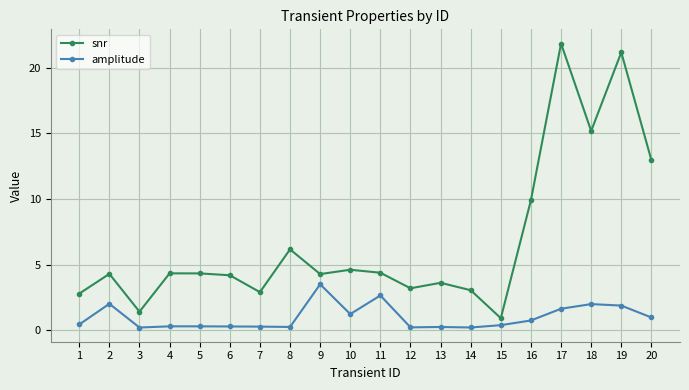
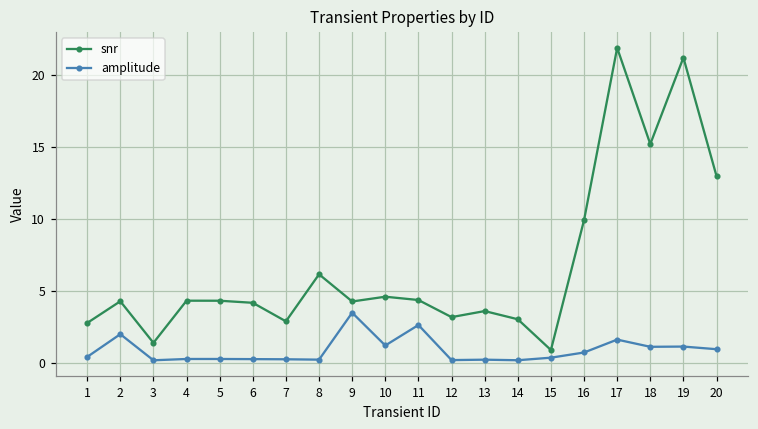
  {
    "snr": {
      "1": 2.8,
      "2": 4.3,
      "3": 1.4,
      "4": 4.3,
      "5": 4.3,
      "6": 4.2,
      "7": 2.9,
      "8": 6.2,
      "9": 4.3,
      "10": 4.6,
      "11": 4.4,
      "12": 3.2,
      "13": 3.6,
      "14": 3.0,
      "15": 0.9,
      "16": 9.9,
      "17": 21.9,
      "18": 15.2,
      "19": 21.2,
      "20": 13.0
    },
    "amplitude": {
      "1": 0.4,
      "2": 2.0,
      "3": 0.2,
      "4": 0.3,
      "5": 0.3,
      "6": 0.3,
      "7": 0.3,
      "8": 0.2,
      "9": 3.5,
      "10": 1.2,
      "11": 2.6,
      "12": 0.2,
      "13": 0.2,
      "14": 0.2,
      "15": 0.4,
      "16": 0.7,
      "17": 1.6,
-     "18": 2.0,
-     "19": 1.9,
+     "18": 1.1,
+     "19": 1.2,
      "20": 1.0
    }
  }
